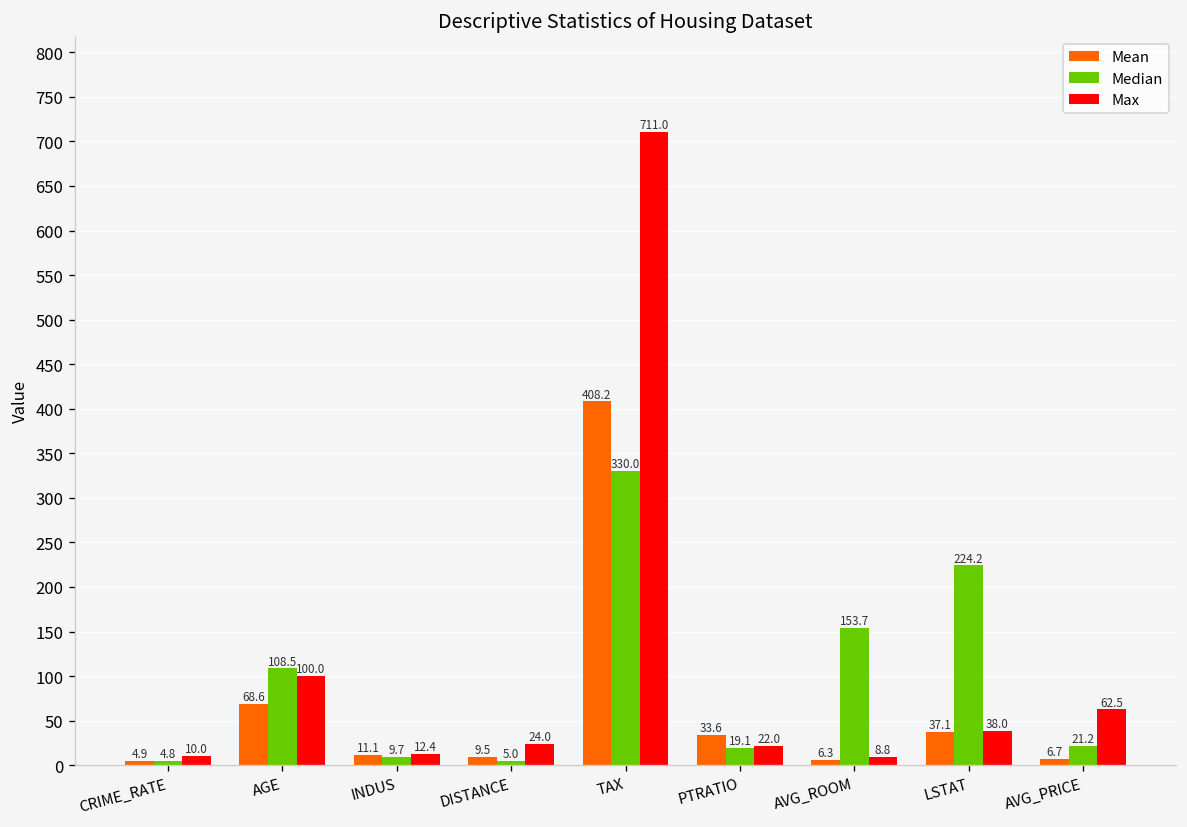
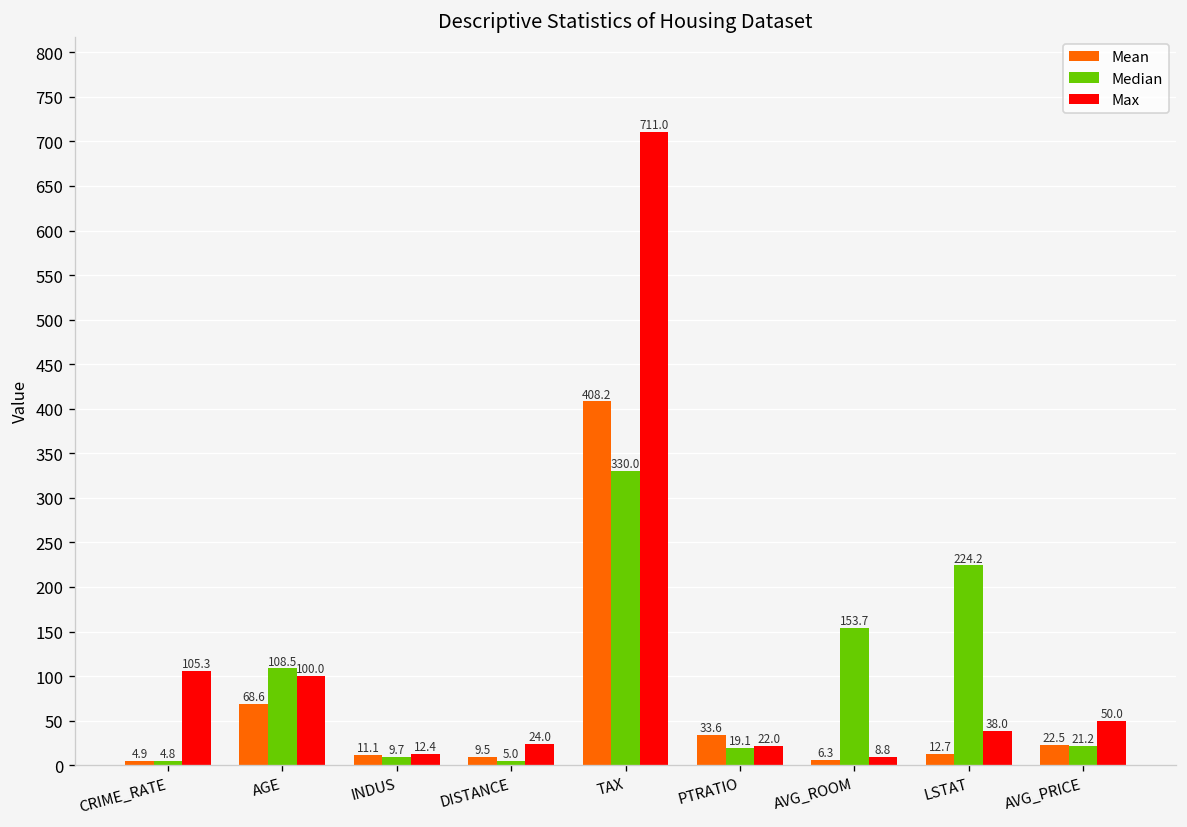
  {
    "Mean": {
      "CRIME_RATE": 4.9,
      "AGE": 68.6,
      "INDUS": 11.1,
      "DISTANCE": 9.5,
      "TAX": 408.2,
      "PTRATIO": 33.6,
      "AVG_ROOM": 6.3,
-     "LSTAT": 37.1,
-     "AVG_PRICE": 6.7
+     "LSTAT": 12.7,
+     "AVG_PRICE": 22.5
    },
    "Median": {
      "CRIME_RATE": 4.8,
      "AGE": 108.5,
      "INDUS": 9.7,
      "DISTANCE": 5.0,
      "TAX": 330.0,
      "PTRATIO": 19.1,
      "AVG_ROOM": 153.7,
      "LSTAT": 224.2,
      "AVG_PRICE": 21.2
    },
    "Max": {
-     "CRIME_RATE": 10.0,
+     "CRIME_RATE": 105.3,
      "AGE": 100.0,
      "INDUS": 12.4,
      "DISTANCE": 24.0,
      "TAX": 711.0,
      "PTRATIO": 22.0,
      "AVG_ROOM": 8.8,
      "LSTAT": 38.0,
-     "AVG_PRICE": 62.5
+     "AVG_PRICE": 50.0
    }
  }
